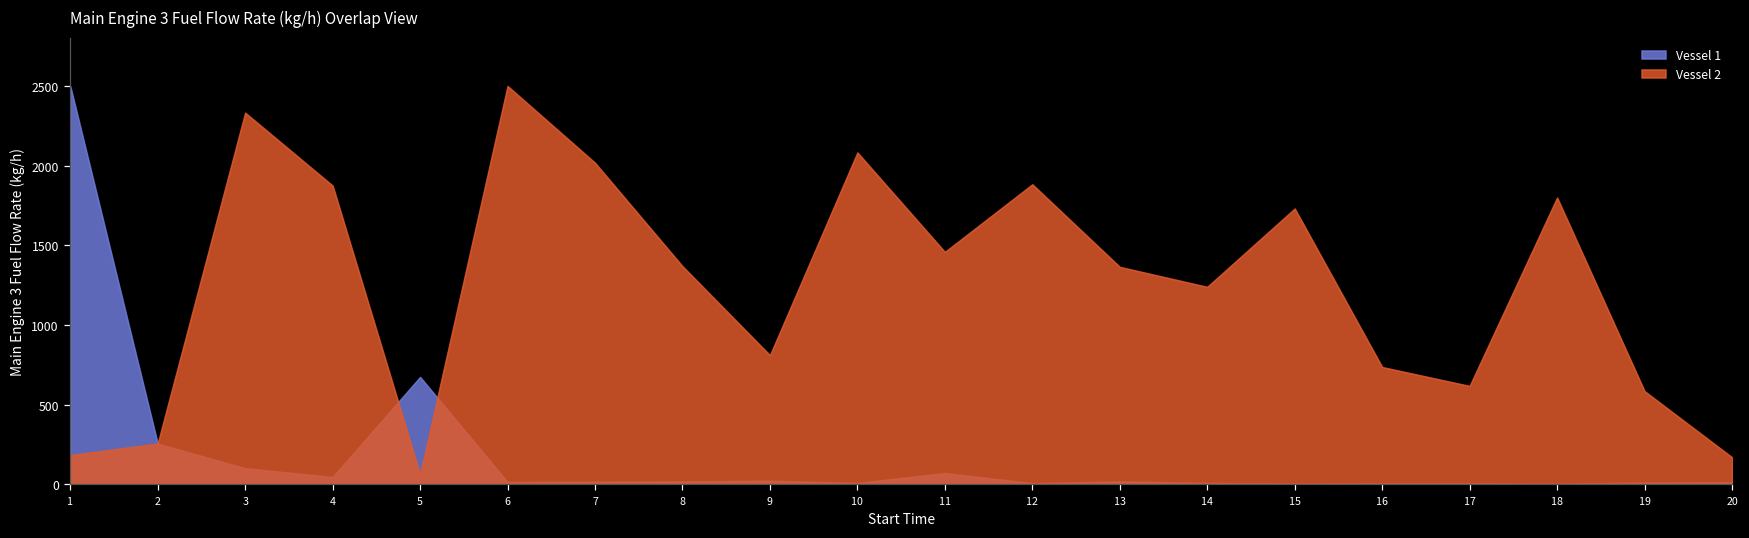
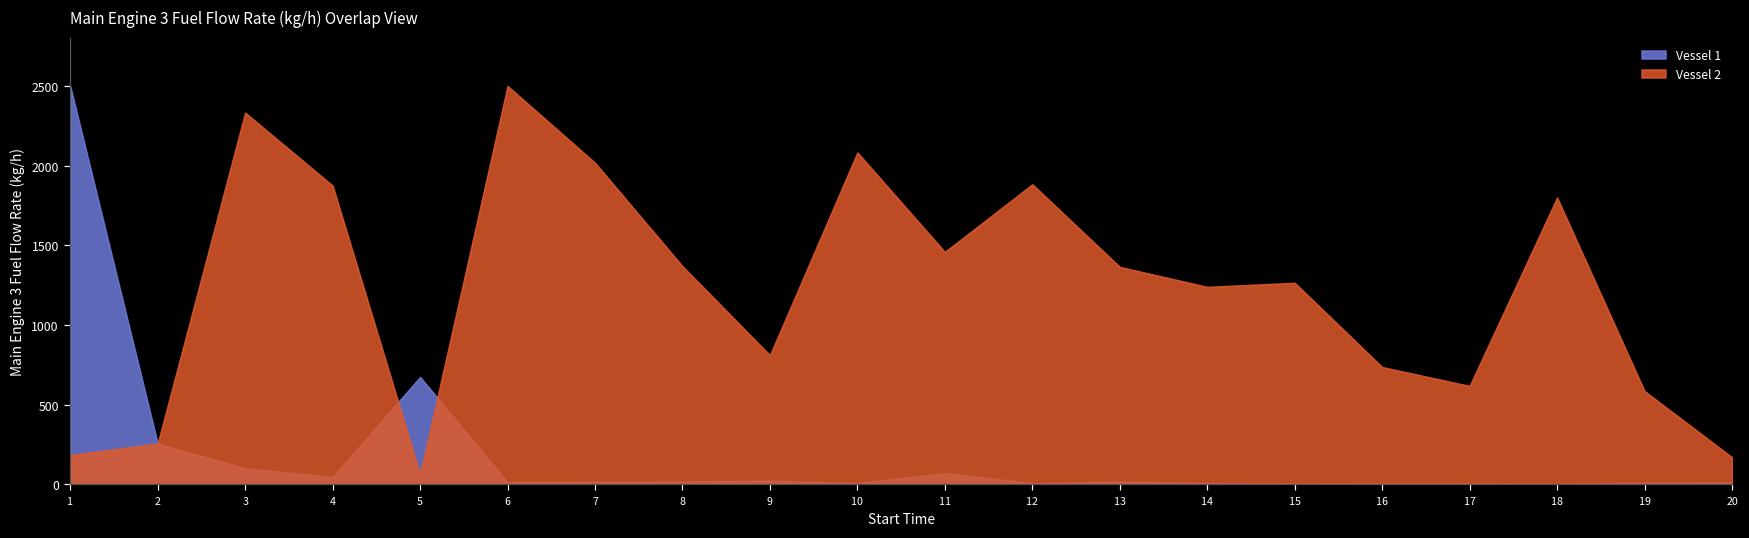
  {
    "Vessel 1": {
      "1": 2500,
      "3": 100,
      "4": 40,
      "5": 670,
      "9": 20,
      "11": 70
    },
    "Vessel 2": {
      "1": 180,
      "3": 2330,
      "4": 1870,
      "5": 60,
      "6": 2500,
      "7": 2020,
      "8": 1370,
      "9": 810,
      "10": 2080,
      "11": 1460,
      "12": 1880,
      "13": 1360,
      "14": 1240,
-     "15": 1730,
+     "15": 1260,
      "16": 740,
      "17": 620,
      "18": 1800,
      "19": 580,
      "20": 170
    }
  }
